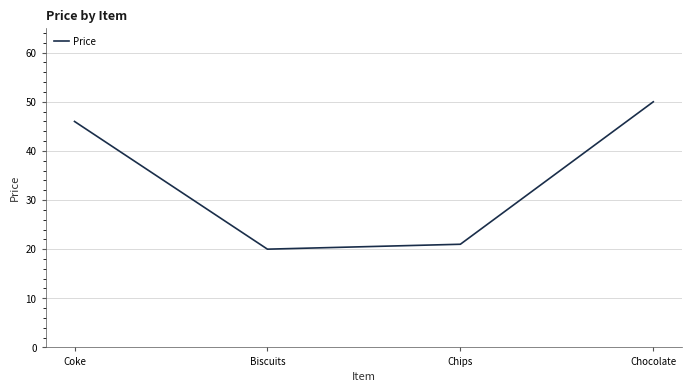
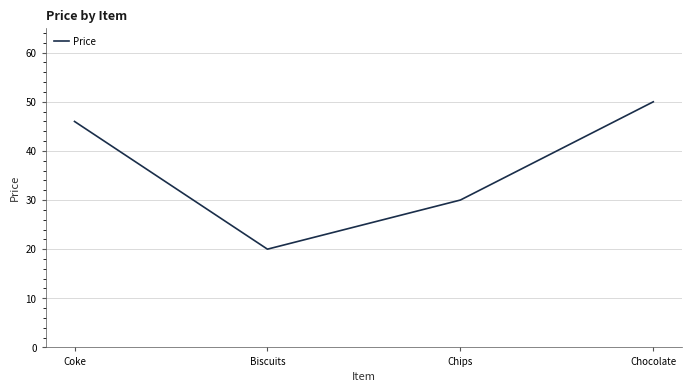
  {
    "Coke": 46,
    "Biscuits": 20,
-   "Chips": 21,
+   "Chips": 30,
    "Chocolate": 50
  }
